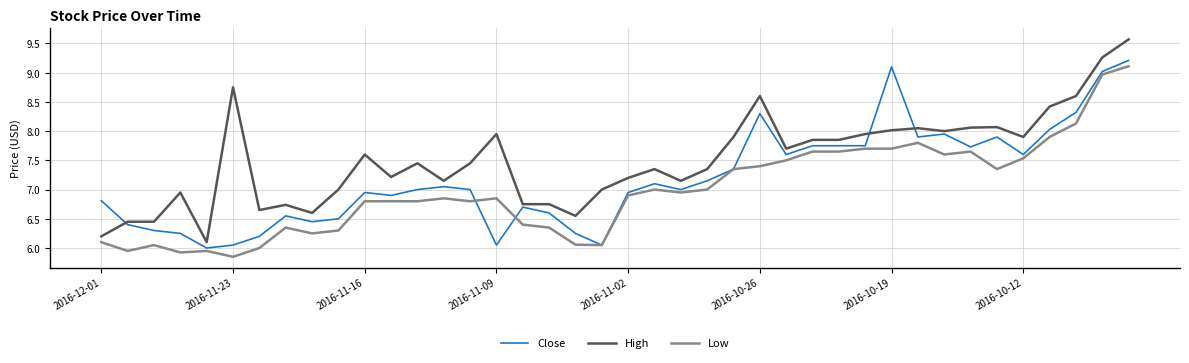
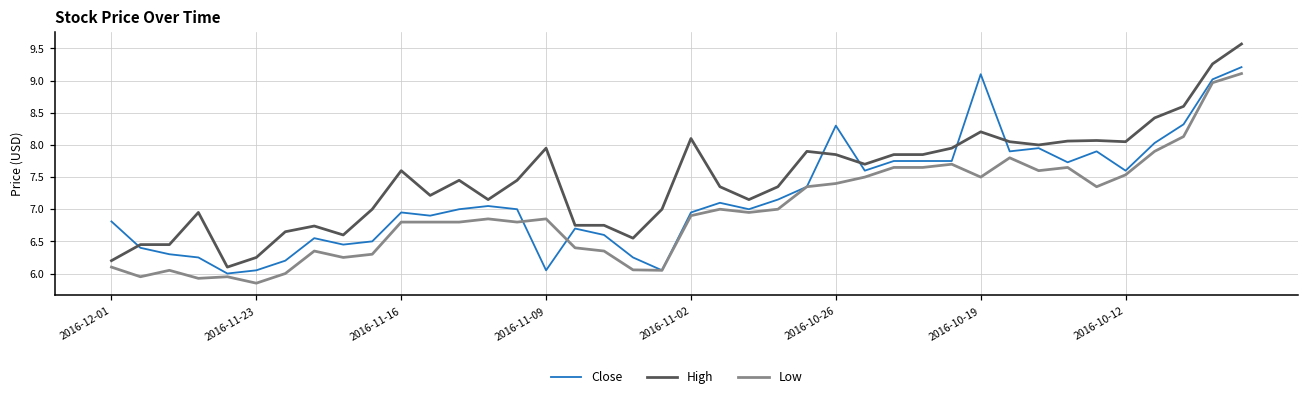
  {
    "Close": {
      "2016-12-01": 6.8,
      "2016-11-23": 6.1,
      "2016-11-16": 7.0,
      "2016-11-09": 6.1,
      "2016-11-02": 7.0,
      "2016-10-26": 8.3,
      "2016-10-19": 9.1,
      "2016-10-12": 7.6
    },
    "High": {
      "2016-12-01": 6.2,
-     "2016-11-23": 8.8,
+     "2016-11-23": 6.3,
      "2016-11-16": 7.6,
      "2016-11-09": 8.0,
-     "2016-11-02": 7.2,
-     "2016-10-26": 8.6,
-     "2016-10-19": 8.0,
-     "2016-10-12": 7.9
+     "2016-11-02": 8.1,
+     "2016-10-26": 7.9,
+     "2016-10-19": 8.2,
+     "2016-10-12": 8.1
    },
    "Low": {
      "2016-12-01": 6.1,
      "2016-11-23": 5.9,
      "2016-11-16": 6.8,
      "2016-11-09": 6.9,
      "2016-11-02": 6.9,
      "2016-10-26": 7.4,
-     "2016-10-19": 7.7,
+     "2016-10-19": 7.5,
      "2016-10-12": 7.5
    }
  }
